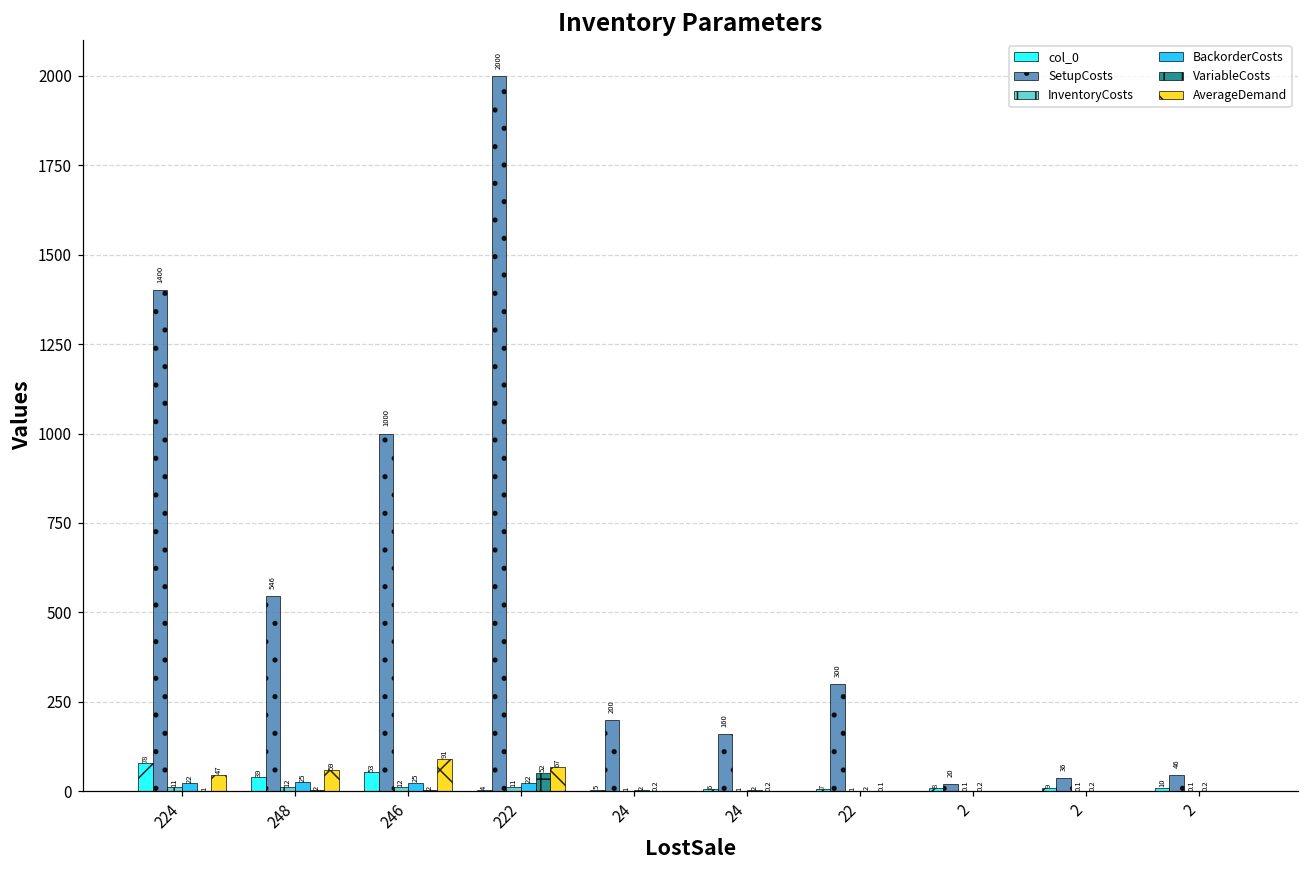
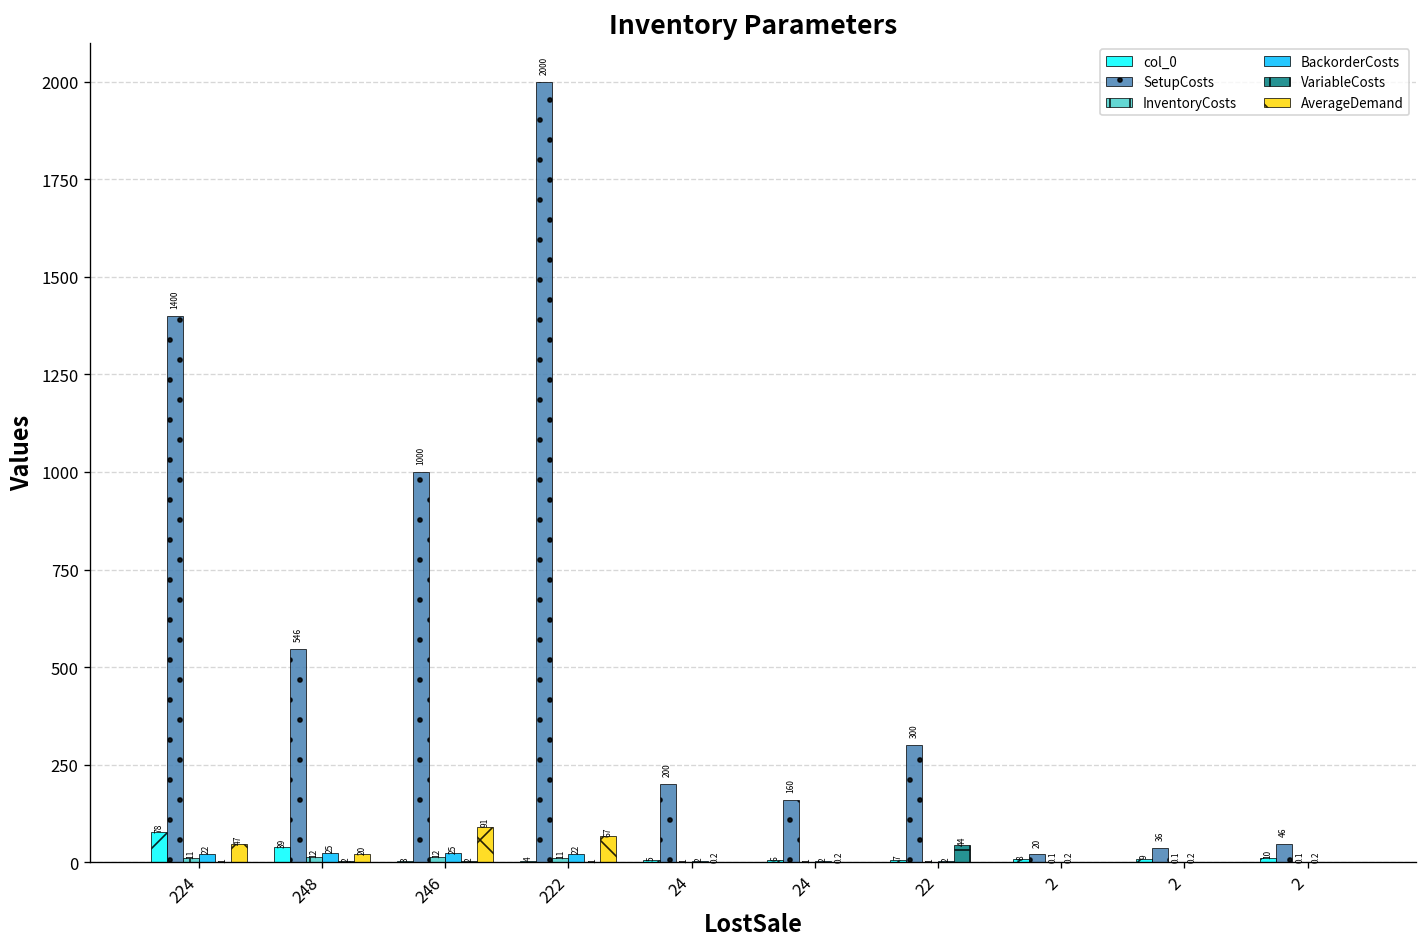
  {
    "col_0": {
      "224": 78,
      "248": 39,
-     "246": 53,
+     "246": 3,
      "222": 4,
      "22": 7
    },
    "SetupCosts": {
      "224": 1400,
      "248": 546,
      "246": 1000,
      "222": 2000,
      "22": 300
    },
    "InventoryCosts": {
      "224": 11,
      "248": 12,
      "246": 12,
      "222": 11,
      "22": 1
    },
    "BackorderCosts": {
      "224": 22,
      "248": 25,
      "246": 25,
      "222": 22,
      "22": 2
    },
    "VariableCosts": {
      "224": 1,
      "248": 2,
      "246": 2,
-     "222": 52,
-     "22": 0.1
+     "222": 1,
+     "22": 44
    },
    "AverageDemand": {
      "224": 47,
-     "248": 59,
+     "248": 20,
      "246": 91,
      "222": 67
    }
  }
